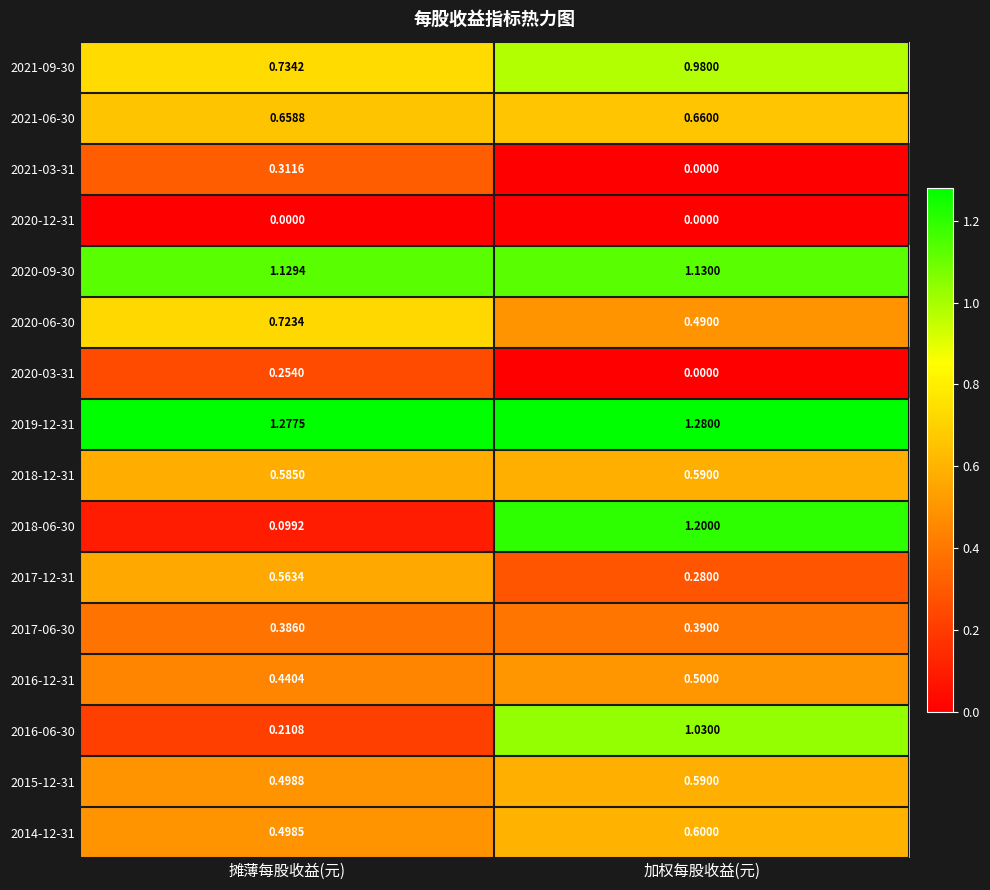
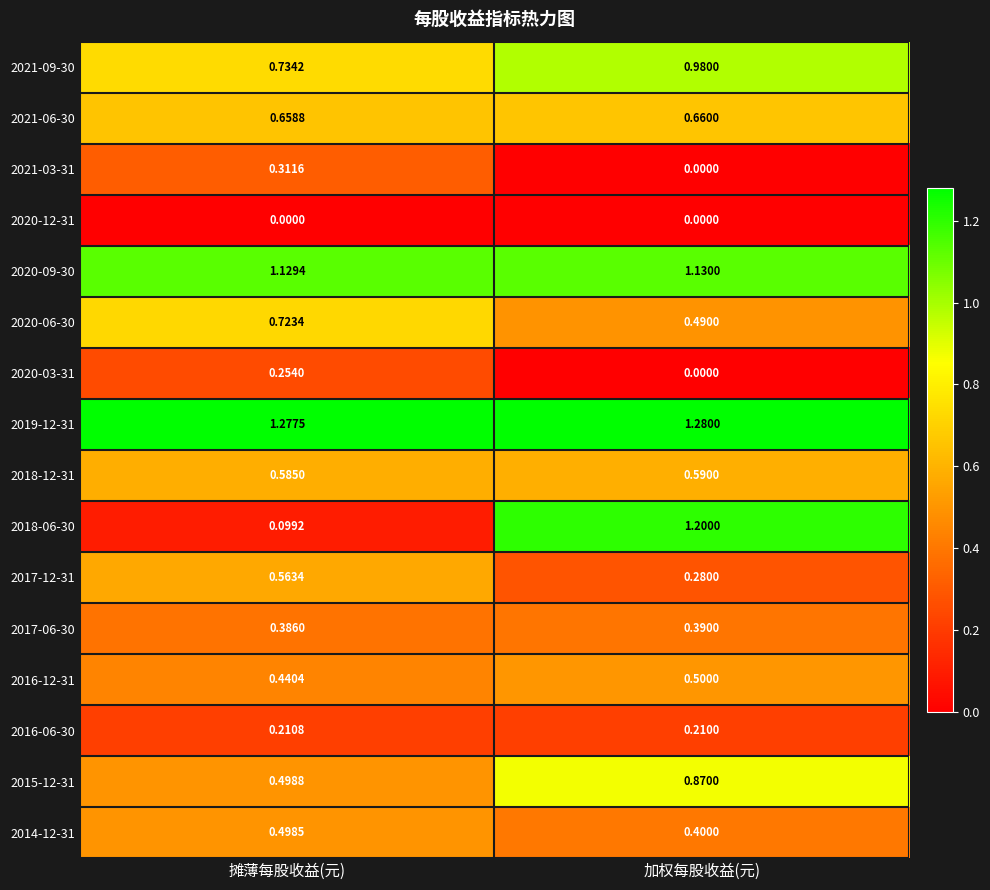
  {
    "2021-09-30": {
      "摊薄每股收益(元)": 0.7342,
      "加权每股收益(元)": 0.9800
    },
    "2021-06-30": {
      "摊薄每股收益(元)": 0.6588,
      "加权每股收益(元)": 0.6600
    },
    "2021-03-31": {
      "摊薄每股收益(元)": 0.3116,
      "加权每股收益(元)": 0.0000
    },
    "2020-12-31": {
      "摊薄每股收益(元)": 0.0000,
      "加权每股收益(元)": 0.0000
    },
    "2020-09-30": {
      "摊薄每股收益(元)": 1.1294,
      "加权每股收益(元)": 1.1300
    },
    "2020-06-30": {
      "摊薄每股收益(元)": 0.7234,
      "加权每股收益(元)": 0.4900
    },
    "2020-03-31": {
      "摊薄每股收益(元)": 0.2540,
      "加权每股收益(元)": 0.0000
    },
    "2019-12-31": {
      "摊薄每股收益(元)": 1.2775,
      "加权每股收益(元)": 1.2800
    },
    "2018-12-31": {
      "摊薄每股收益(元)": 0.5850,
      "加权每股收益(元)": 0.5900
    },
    "2018-06-30": {
      "摊薄每股收益(元)": 0.0992,
      "加权每股收益(元)": 1.2000
    },
    "2017-12-31": {
      "摊薄每股收益(元)": 0.5634,
      "加权每股收益(元)": 0.2800
    },
    "2017-06-30": {
      "摊薄每股收益(元)": 0.3860,
      "加权每股收益(元)": 0.3900
    },
    "2016-12-31": {
      "摊薄每股收益(元)": 0.4404,
      "加权每股收益(元)": 0.5000
    },
    "2016-06-30": {
      "摊薄每股收益(元)": 0.2108,
-     "加权每股收益(元)": 1.0300
+     "加权每股收益(元)": 0.2100
    },
    "2015-12-31": {
      "摊薄每股收益(元)": 0.4988,
-     "加权每股收益(元)": 0.5900
+     "加权每股收益(元)": 0.8700
    },
    "2014-12-31": {
      "摊薄每股收益(元)": 0.4985,
-     "加权每股收益(元)": 0.6000
+     "加权每股收益(元)": 0.4000
    }
  }
